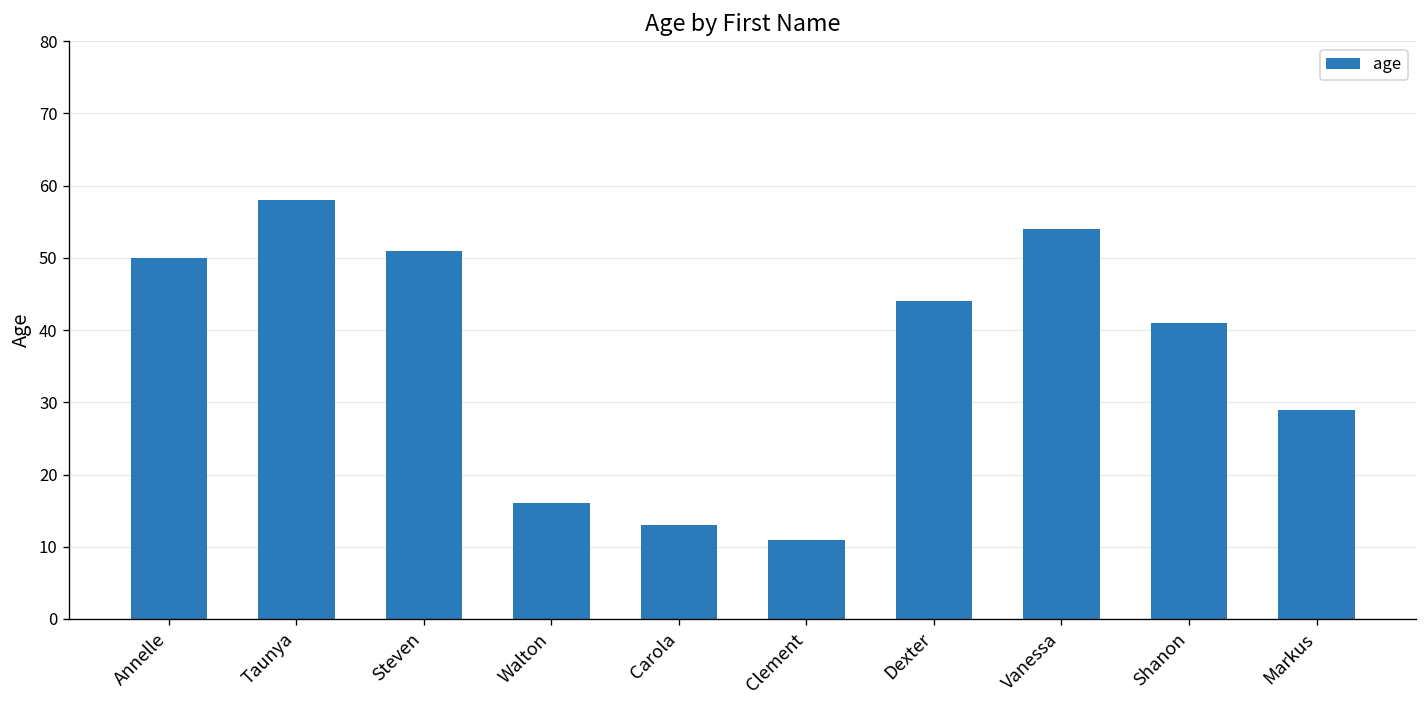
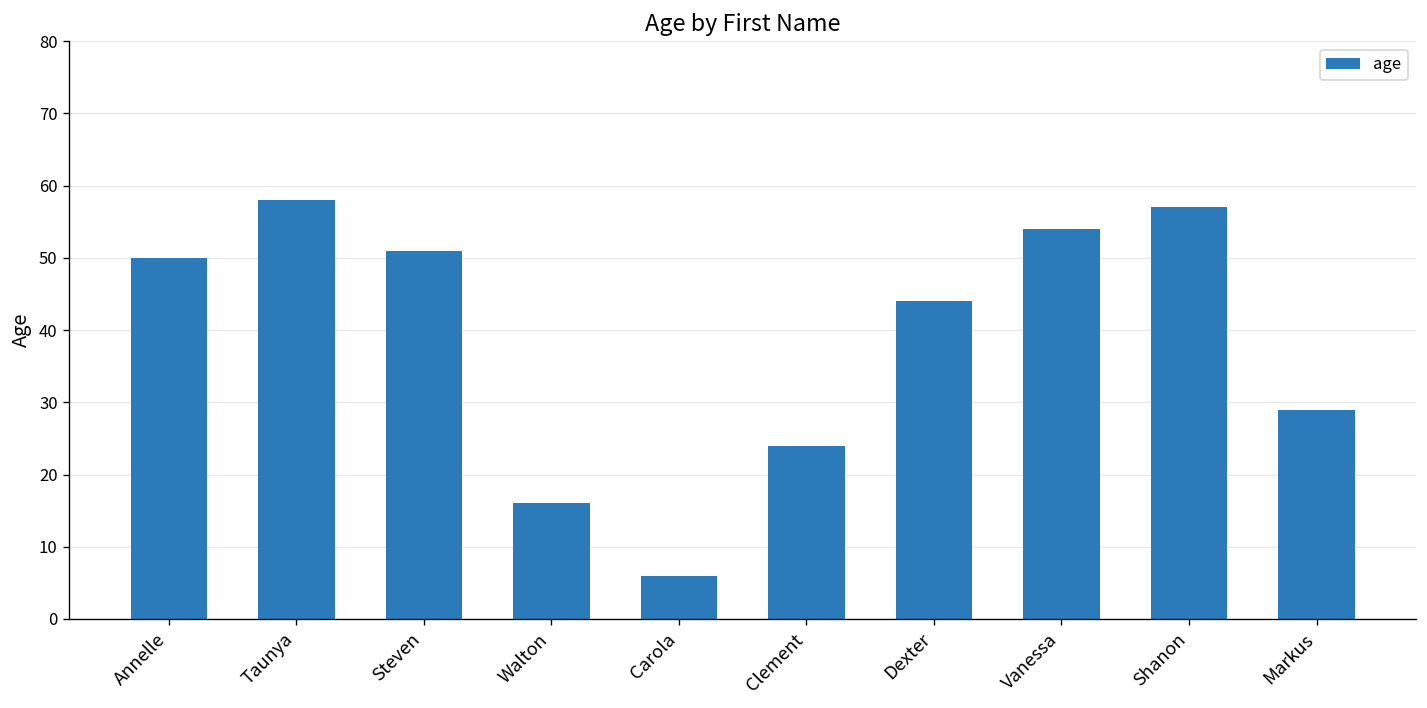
  {
    "Annelle": 50,
    "Taunya": 58,
    "Steven": 51,
    "Walton": 16,
-   "Carola": 13,
-   "Clement": 11,
+   "Carola": 6,
+   "Clement": 24,
    "Dexter": 44,
    "Vanessa": 54,
-   "Shanon": 41,
+   "Shanon": 57,
    "Markus": 29
  }
